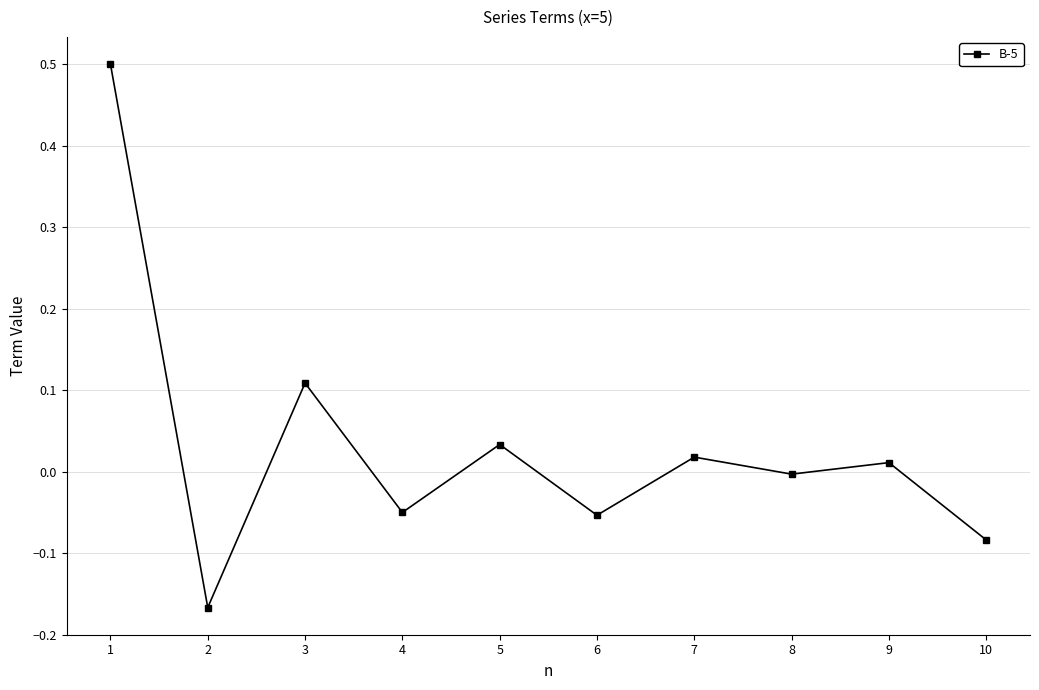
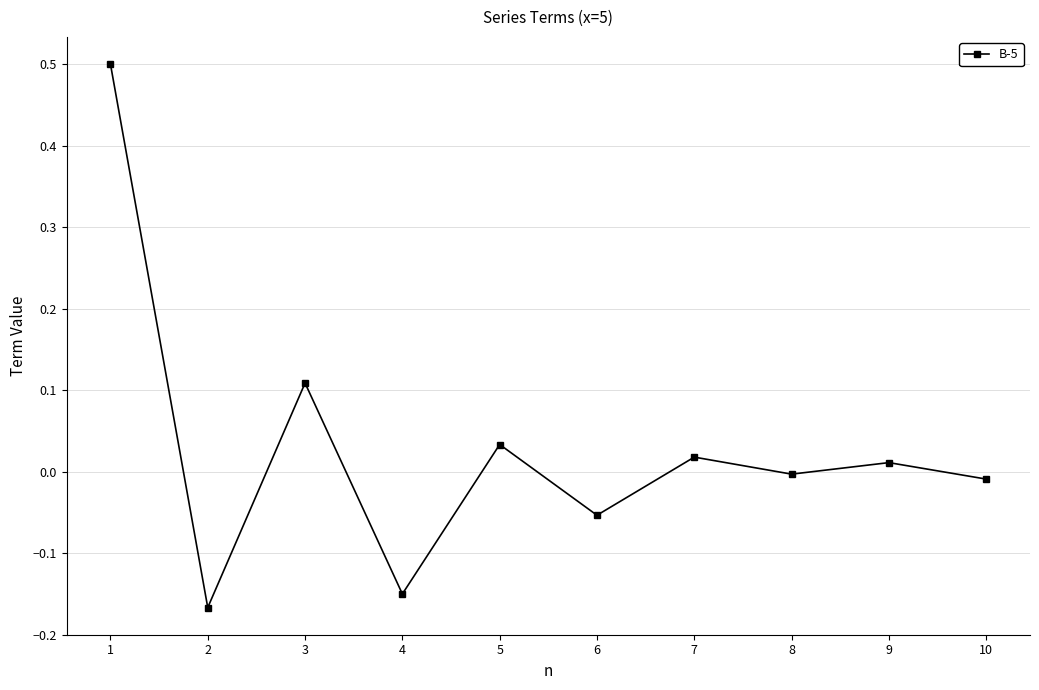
  {
    "1": 0.50,
    "2": -0.17,
    "3": 0.11,
-   "4": -0.05,
+   "4": -0.15,
    "5": 0.03,
    "6": -0.05,
    "7": 0.02,
    "8": 0.00,
    "9": 0.01,
-   "10": -0.08
+   "10": -0.01
  }
